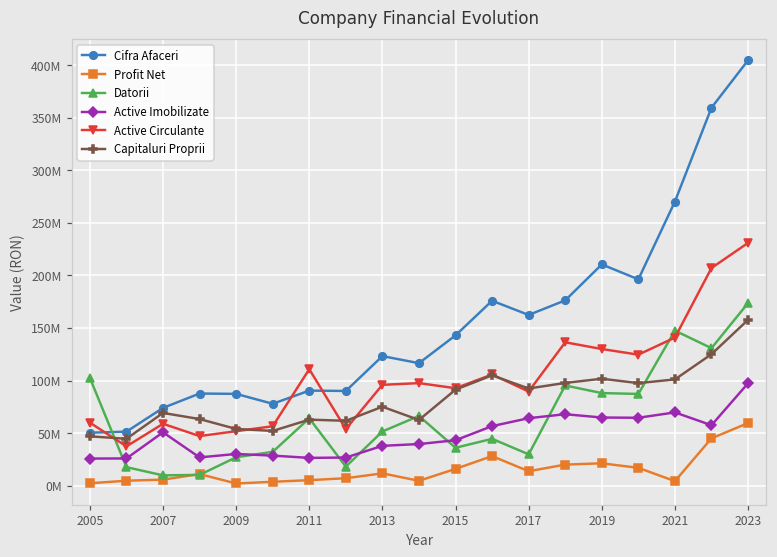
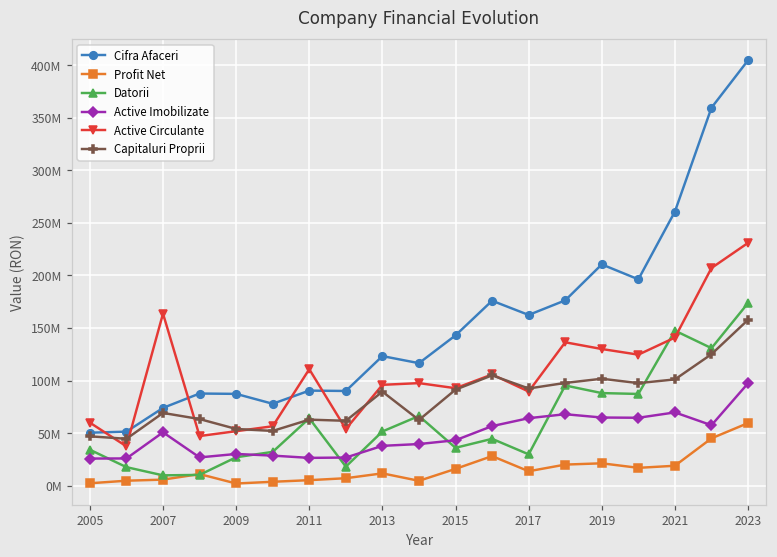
  {
    "Cifra Afaceri": {
      "2005": 50000000,
      "2007": 70000000,
      "2009": 90000000,
      "2011": 90000000,
      "2013": 120000000,
      "2015": 140000000,
      "2017": 160000000,
      "2019": 210000000,
-     "2021": 270000000,
+     "2021": 260000000,
      "2023": 400000000
    },
    "Profit Net": {
      "2005": 0,
      "2007": 10000000,
      "2009": 0,
      "2011": 10000000,
      "2013": 10000000,
      "2015": 20000000,
      "2017": 10000000,
      "2019": 20000000,
-     "2021": 0,
+     "2021": 20000000,
      "2023": 60000000
    },
    "Datorii": {
-     "2005": 100000000,
+     "2005": 30000000,
      "2007": 10000000,
      "2009": 30000000,
      "2013": 50000000,
      "2015": 40000000,
      "2017": 30000000,
      "2019": 90000000,
      "2021": 150000000,
      "2023": 170000000
    },
    "Active Imobilizate": {
      "2005": 30000000,
      "2007": 50000000,
      "2009": 30000000,
      "2011": 30000000,
      "2013": 40000000,
      "2015": 40000000,
      "2017": 60000000,
      "2019": 60000000,
      "2021": 70000000,
      "2023": 100000000
    },
    "Active Circulante": {
      "2005": 60000000,
-     "2007": 60000000,
+     "2007": 160000000,
      "2011": 110000000,
      "2013": 100000000,
      "2017": 90000000,
      "2019": 130000000,
      "2021": 140000000,
      "2023": 230000000
    },
    "Capitaluri Proprii": {
      "2005": 50000000,
      "2007": 70000000,
-     "2013": 80000000,
+     "2013": 90000000,
      "2017": 90000000,
      "2019": 100000000,
      "2021": 100000000,
      "2023": 160000000
    }
  }
